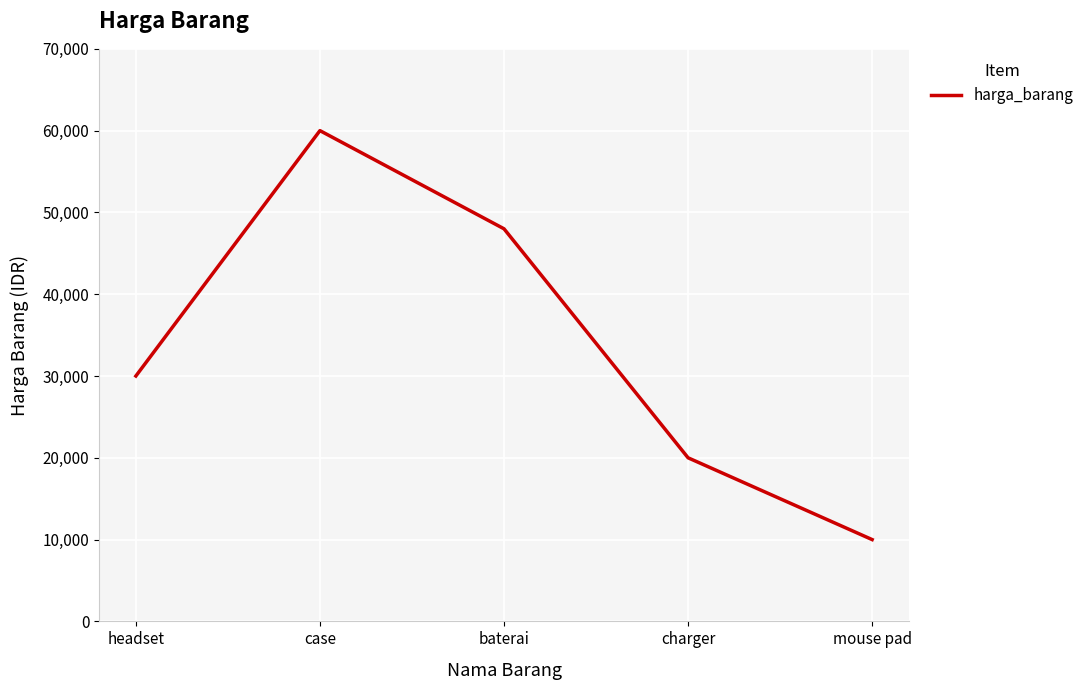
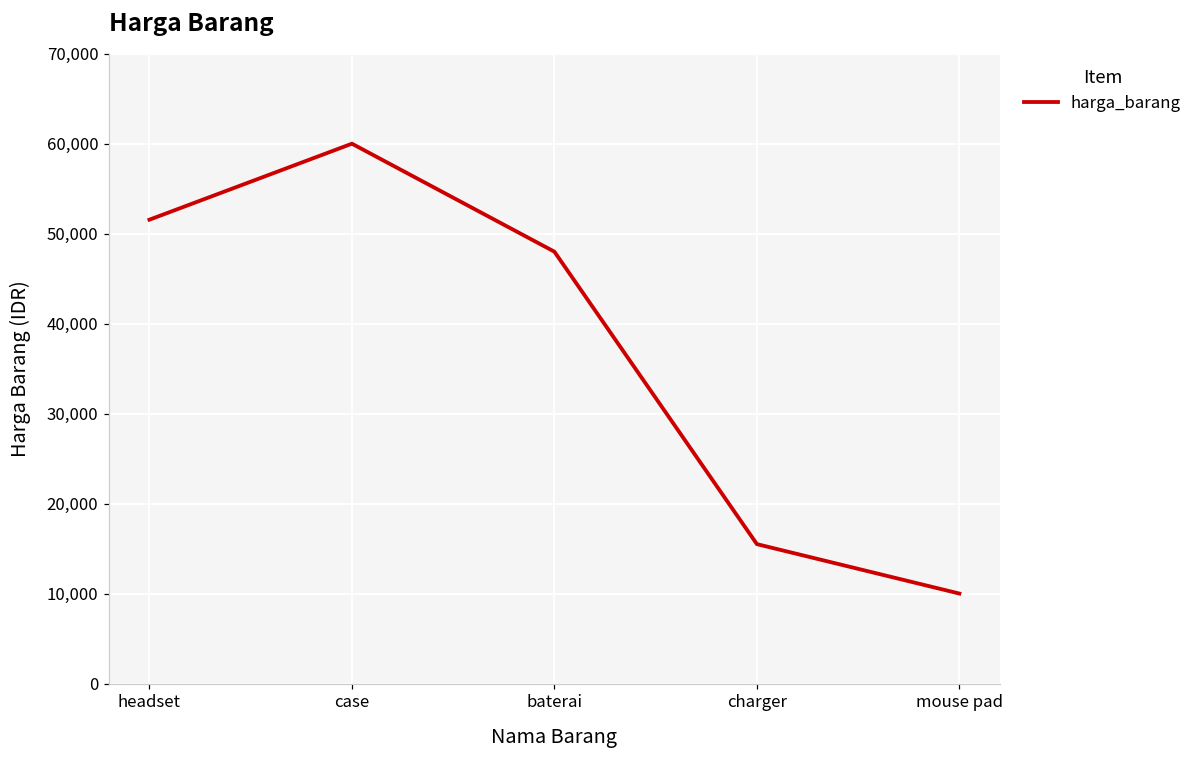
  {
-   "headset": "30,000",
+   "headset": "52,000",
    "case": "60,000",
    "baterai": "48,000",
-   "charger": "20,000",
+   "charger": "15,000",
    "mouse pad": "10,000"
  }
